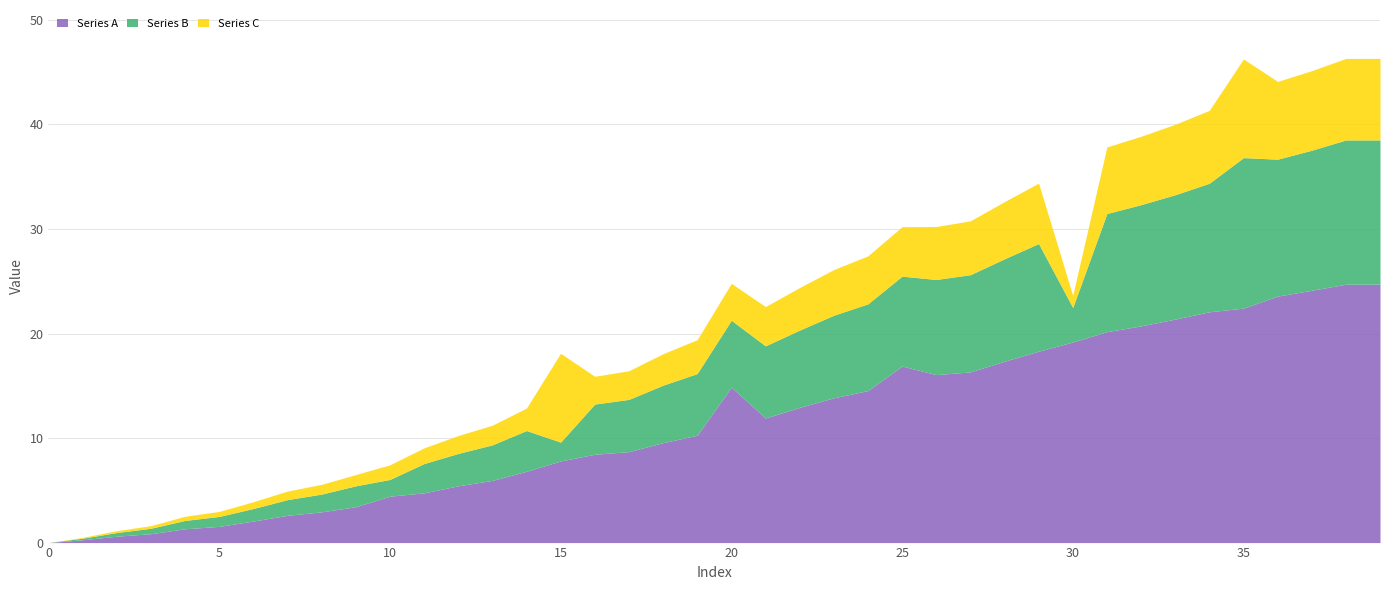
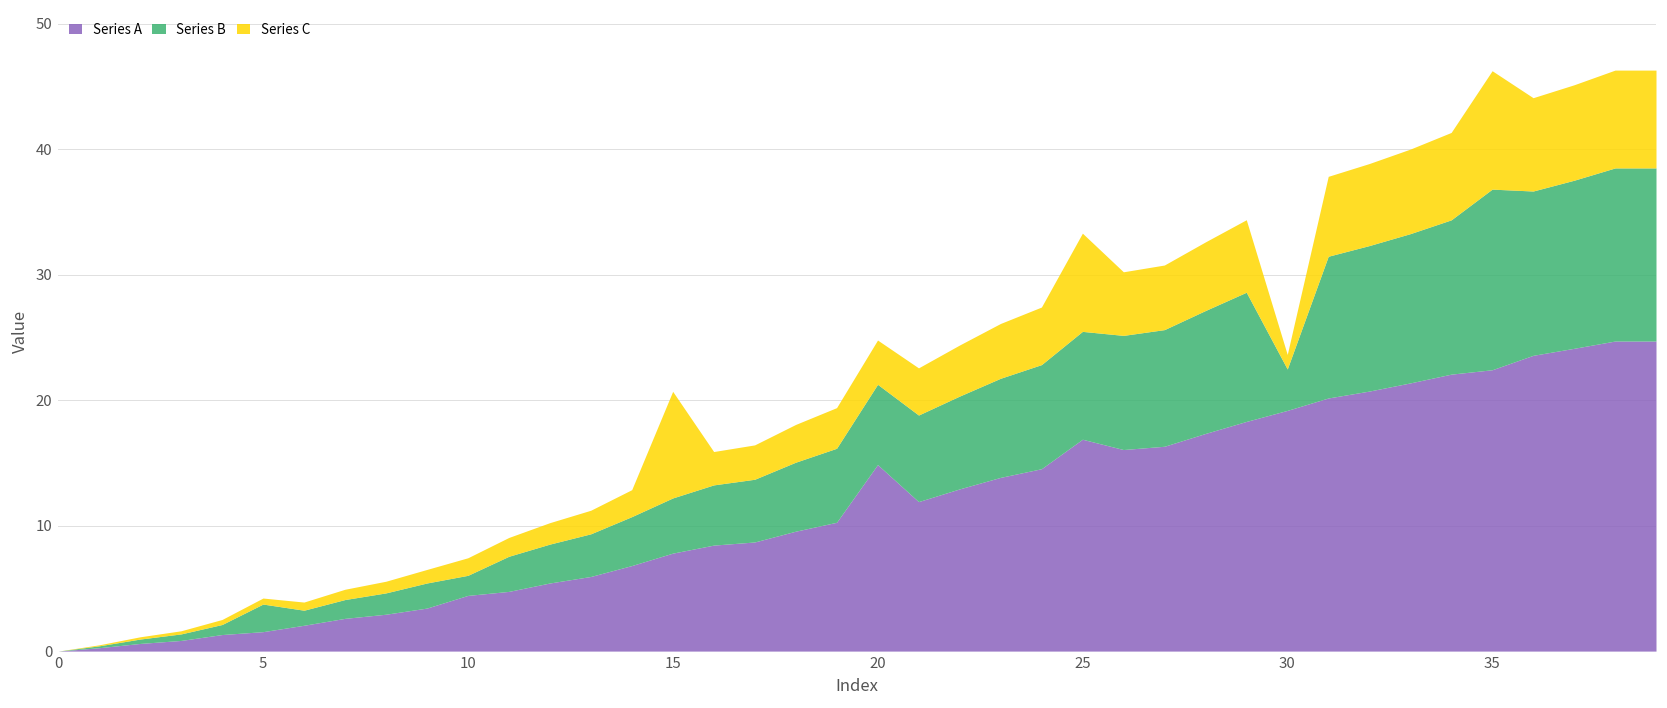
  {
    "Series A": {
      "5": 1.6,
      "10": 4.4,
      "15": 7.8,
      "20": 14.9,
      "25": 16.9,
      "30": 19.2,
      "35": 22.4
    },
    "Series B": {
-     "5": 1.0,
+     "5": 2.2,
      "10": 1.6,
-     "15": 1.8,
+     "15": 4.4,
      "20": 6.4,
      "25": 8.6,
      "30": 3.3,
      "35": 14.4
    },
    "Series C": {
      "5": 0.5,
      "10": 1.4,
      "15": 8.5,
      "20": 3.5,
-     "25": 4.7,
+     "25": 7.8,
      "30": 1.2,
      "35": 9.4
    }
  }
